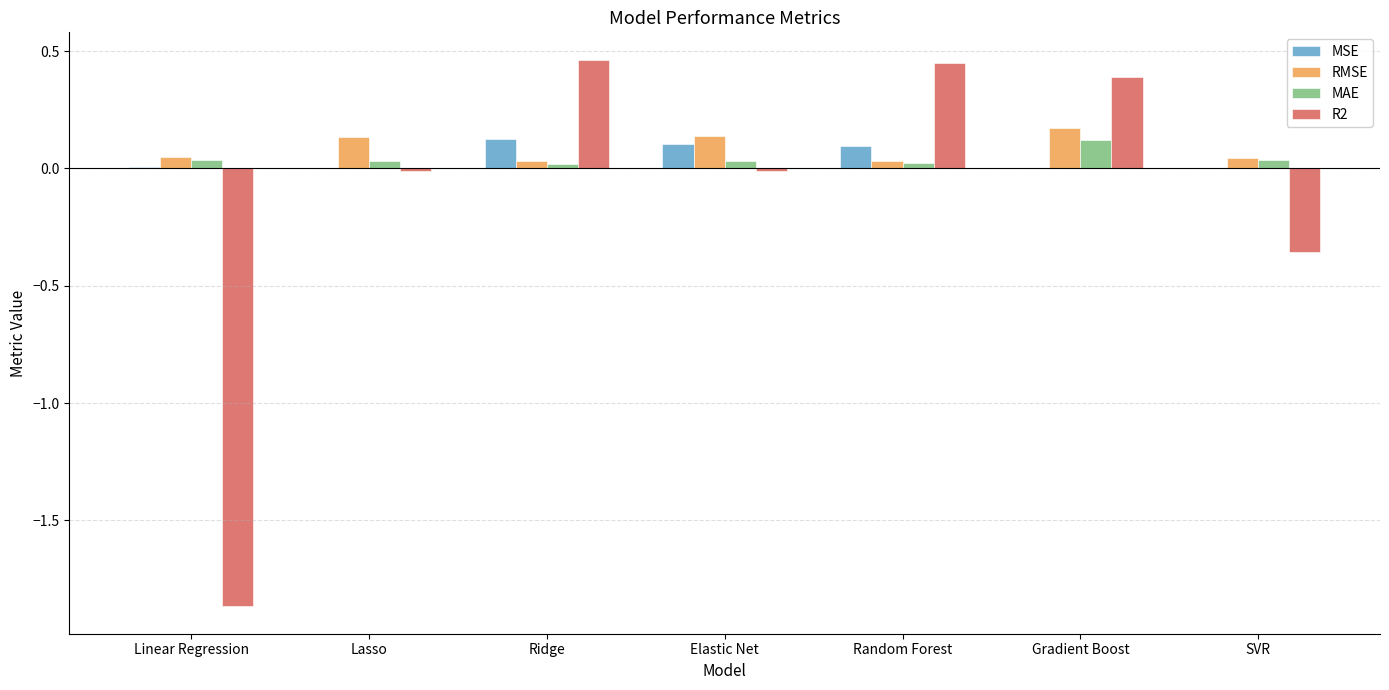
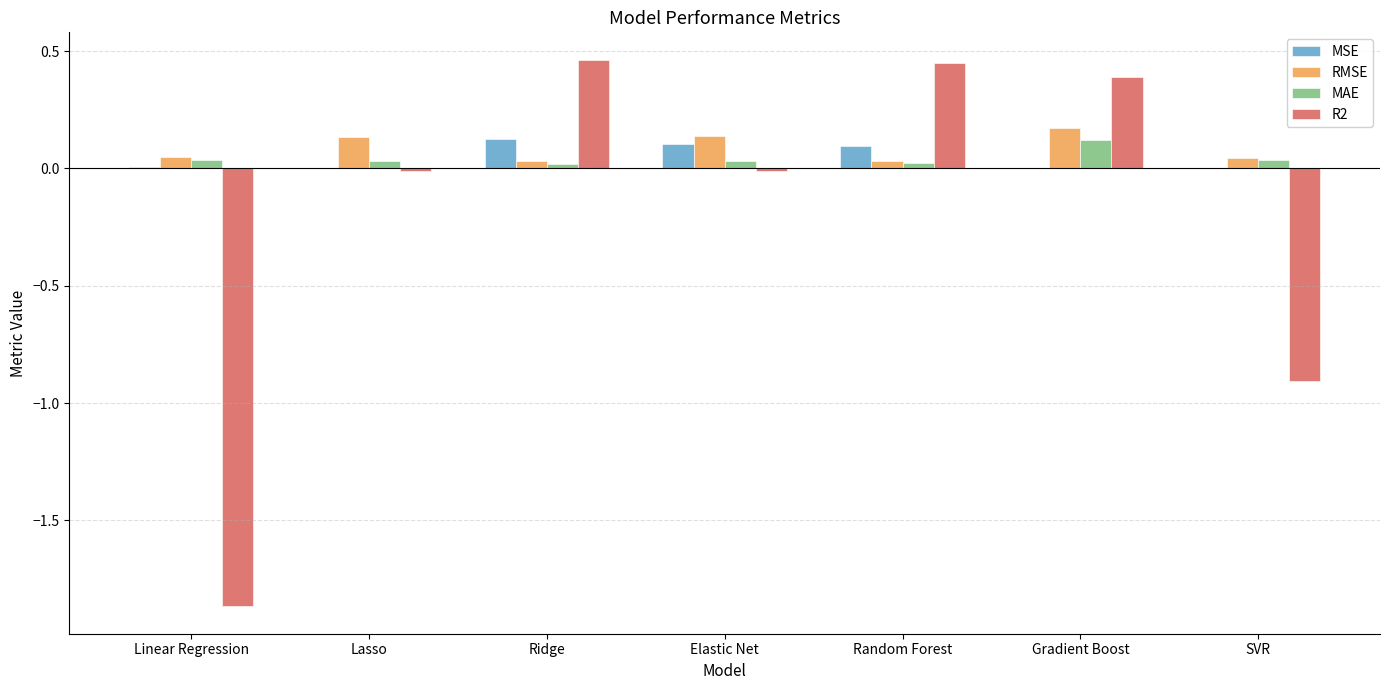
  {
    "MSE": {
      "Ridge": 0.12,
      "Elastic Net": 0.11,
      "Random Forest": 0.09
    },
    "RMSE": {
      "Linear Regression": 0.05,
      "Lasso": 0.13,
      "Ridge": 0.03,
      "Elastic Net": 0.14,
      "Random Forest": 0.03,
      "Gradient Boost": 0.17,
      "SVR": 0.05
    },
    "MAE": {
      "Linear Regression": 0.04,
      "Lasso": 0.03,
      "Ridge": 0.02,
      "Elastic Net": 0.03,
      "Random Forest": 0.02,
      "Gradient Boost": 0.12,
      "SVR": 0.04
    },
    "R2": {
      "Linear Regression": -1.87,
      "Ridge": 0.46,
      "Random Forest": 0.45,
      "Gradient Boost": 0.39,
-     "SVR": -0.36
+     "SVR": -0.91
    }
  }
